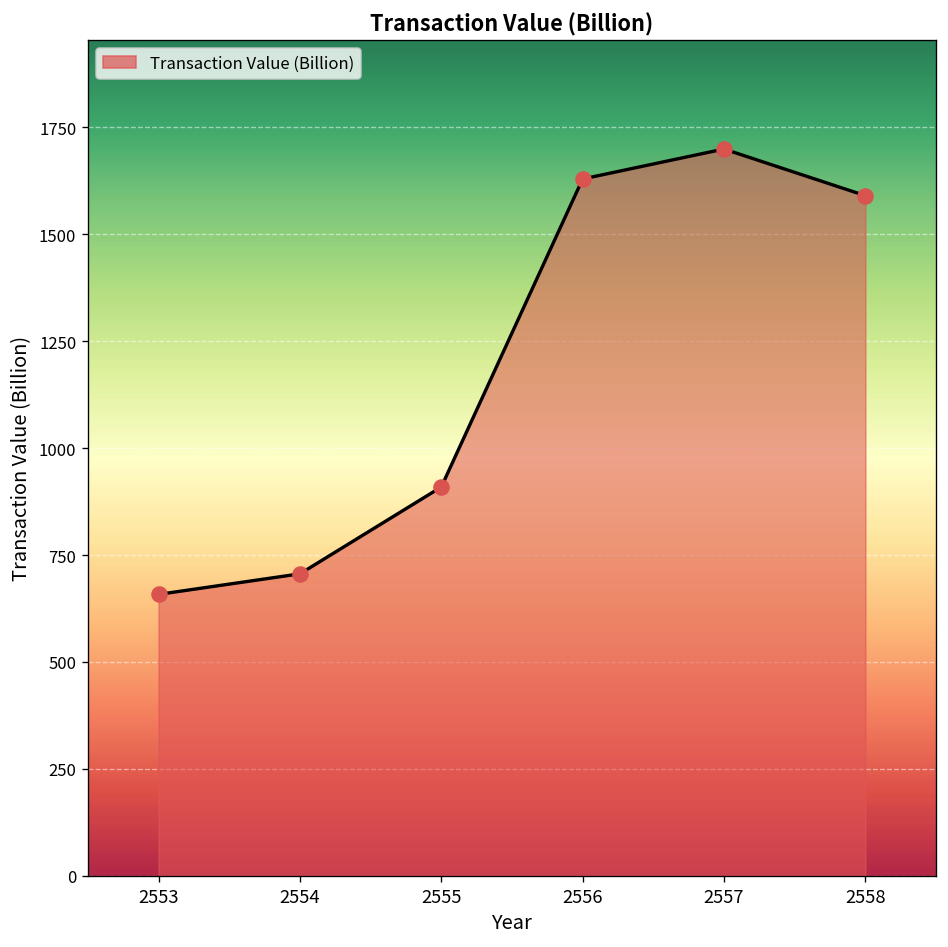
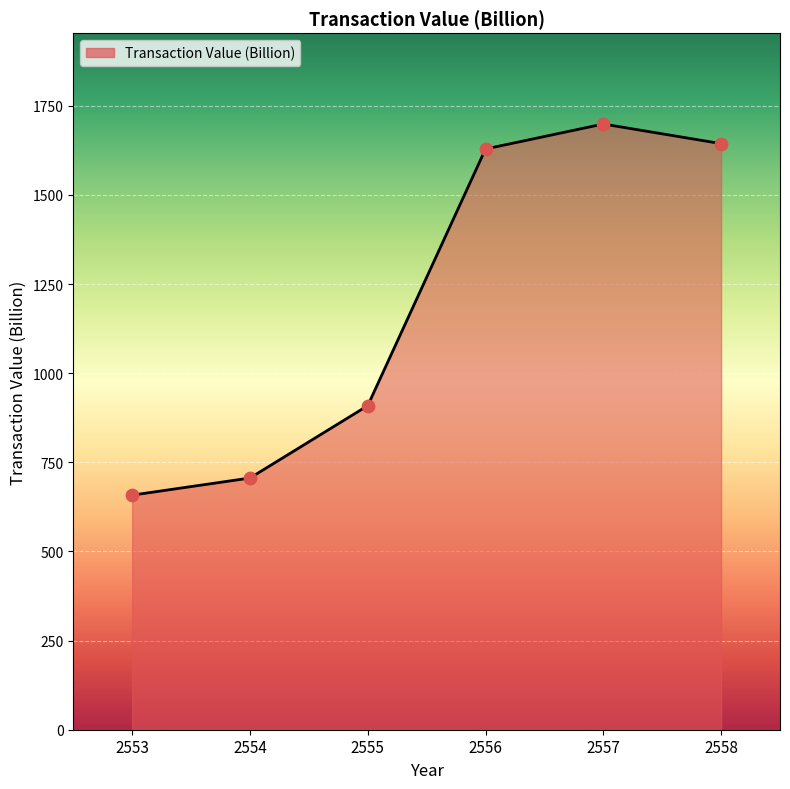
  {
    "2553": 660,
    "2554": 710,
    "2555": 910,
    "2556": 1630,
    "2557": 1700,
-   "2558": 1590
+   "2558": 1640
  }
